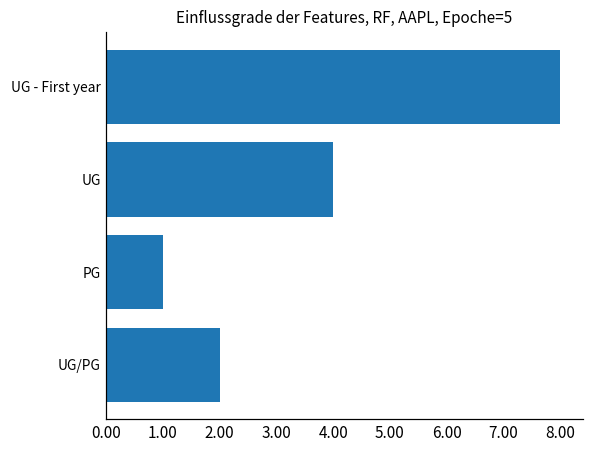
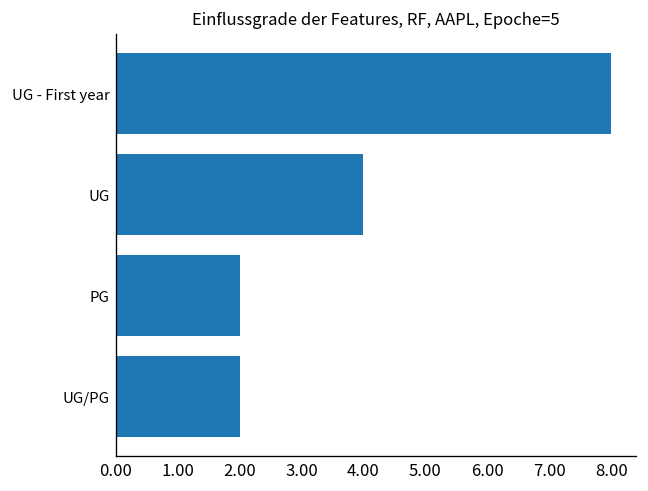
  {
    "UG - First year": 8,
    "UG": 4,
-   "PG": 1,
+   "PG": 2,
    "UG/PG": 2
  }
